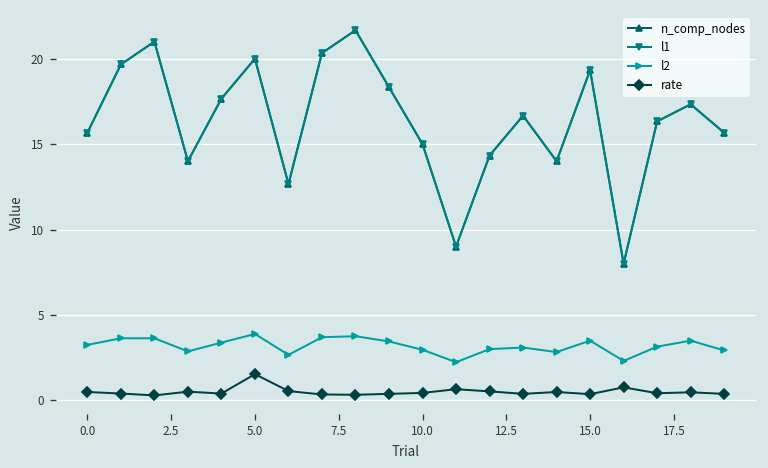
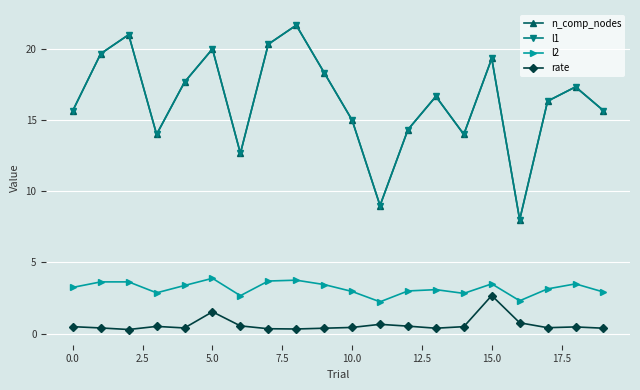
  {
    "rate": {
      "0.0": 0.5,
      "5.0": 1.5,
      "10.0": 0.4,
-     "15.0": 0.4
+     "15.0": 2.7
    }
  }
